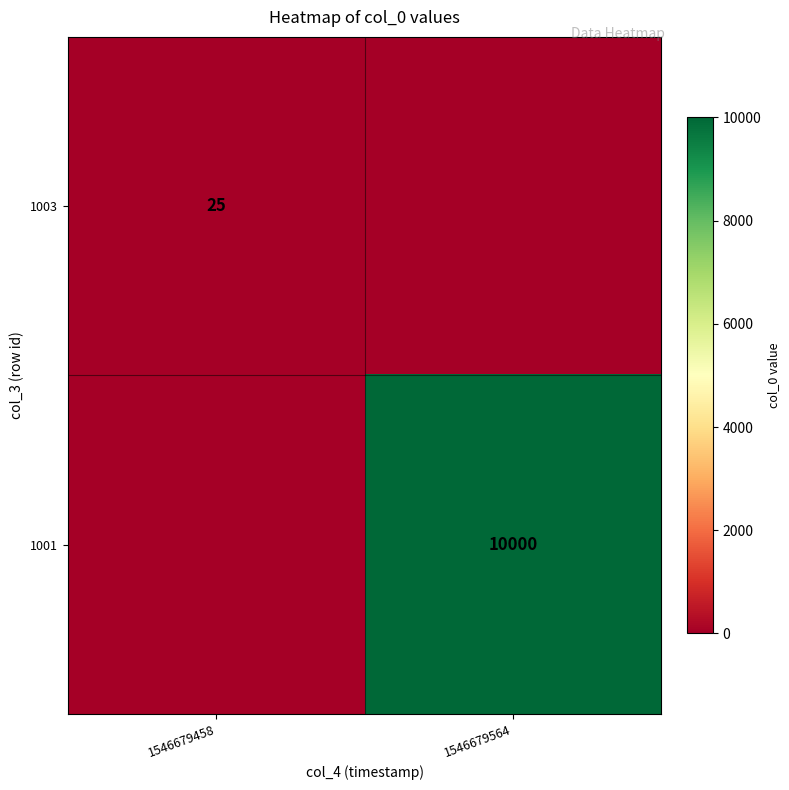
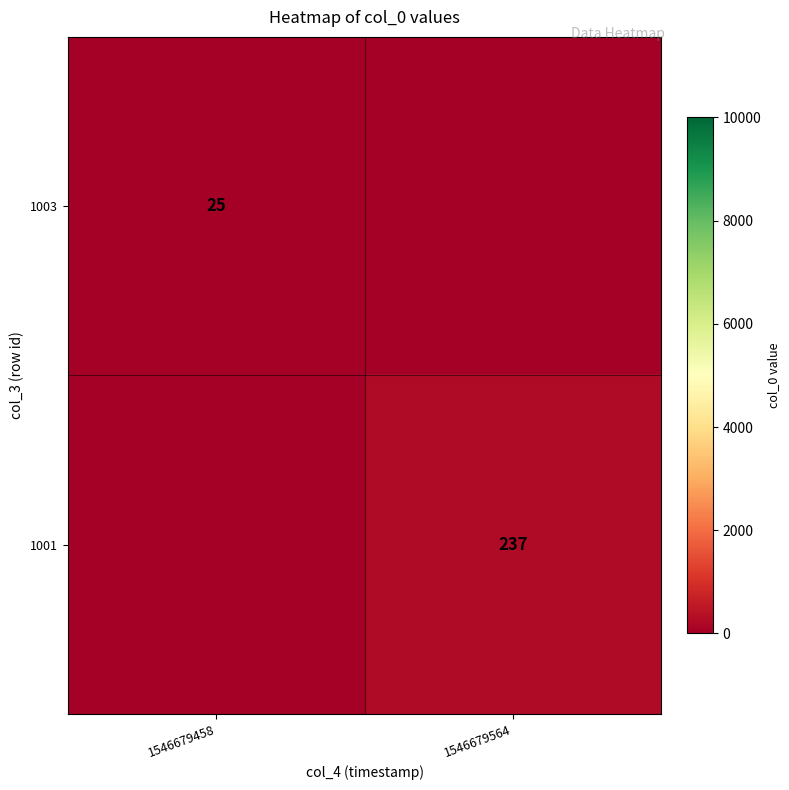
  {
    "1003": {
      "1546679458": 25
    },
    "1001": {
-     "1546679564": 10000
+     "1546679564": 237
    }
  }
